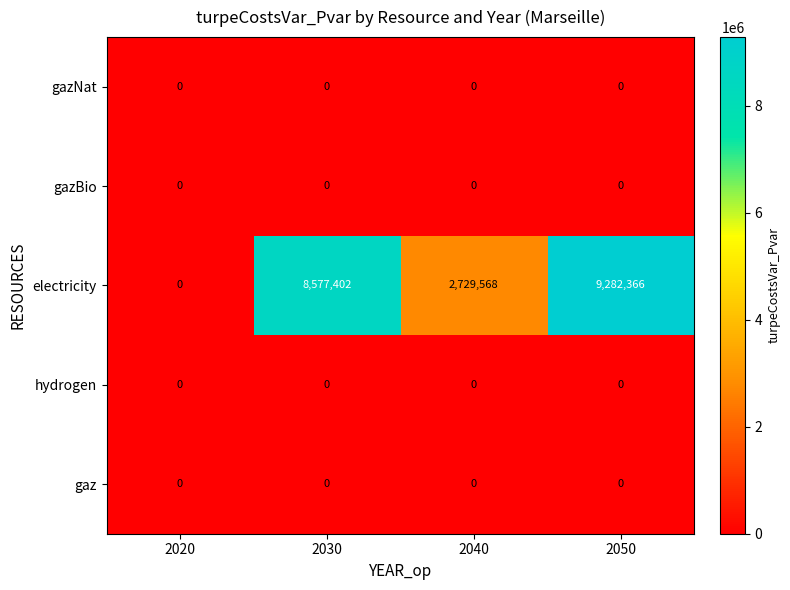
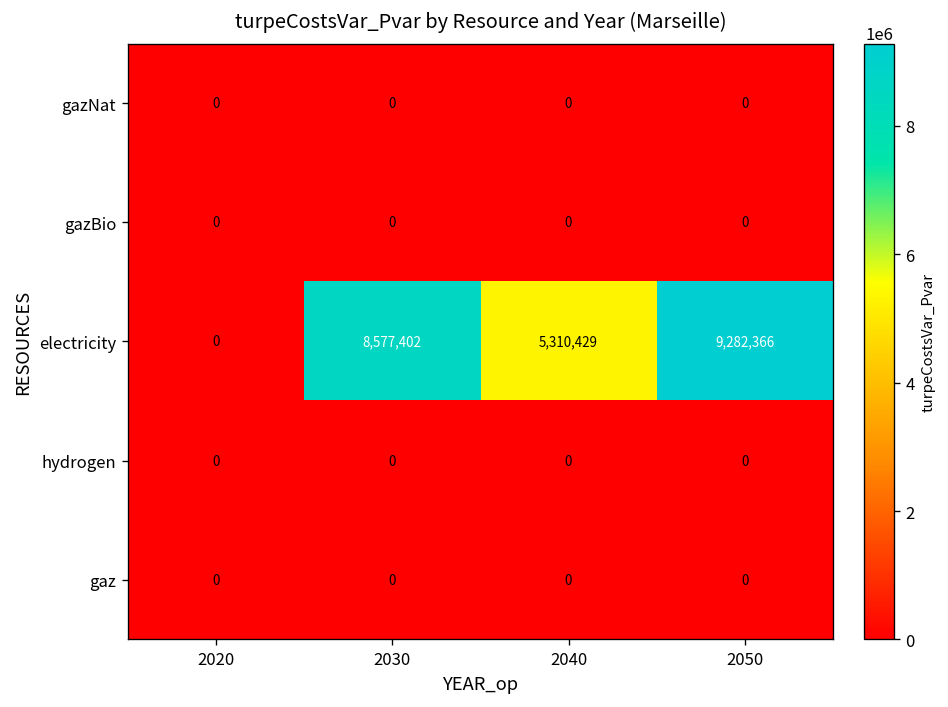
  {
    "gazNat": {
      "2020": "0",
      "2030": "0",
      "2040": "0",
      "2050": "0"
    },
    "gazBio": {
      "2020": "0",
      "2030": "0",
      "2040": "0",
      "2050": "0"
    },
    "electricity": {
      "2020": "0",
      "2030": "8,577,402",
-     "2040": "2,729,568",
+     "2040": "5,310,429",
      "2050": "9,282,366"
    },
    "hydrogen": {
      "2020": "0",
      "2030": "0",
      "2040": "0",
      "2050": "0"
    },
    "gaz": {
      "2020": "0",
      "2030": "0",
      "2040": "0",
      "2050": "0"
    }
  }
